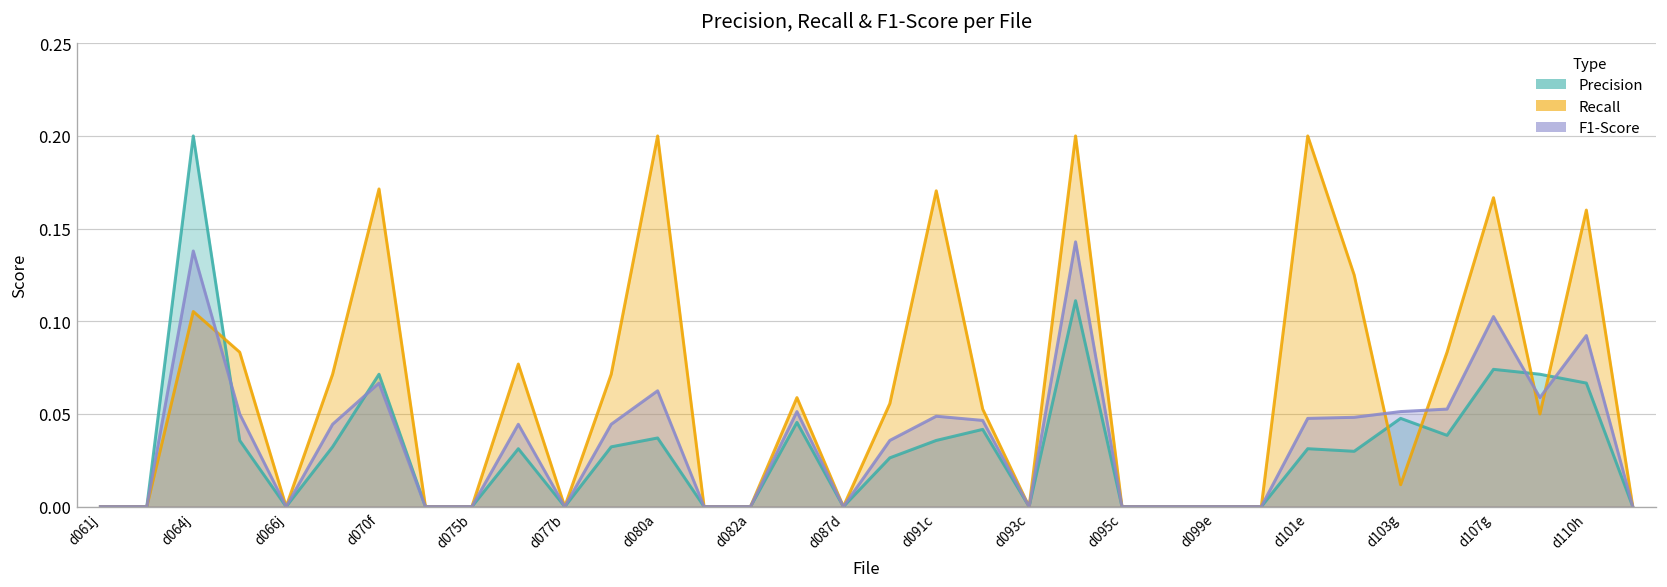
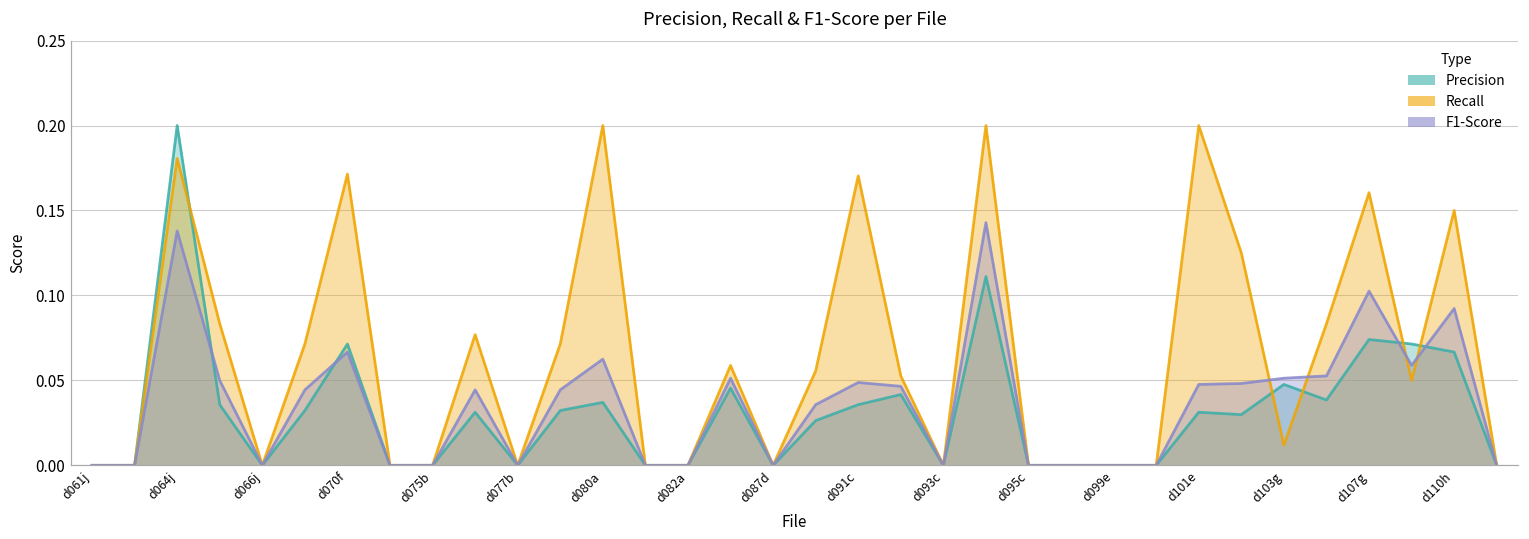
  {
    "Recall": {
-     "d064j": 0.105,
+     "d064j": 0.181,
      "d070f": 0.171,
      "d080a": 0.200,
      "d091c": 0.170,
      "d101e": 0.200,
      "d103g": 0.012,
-     "d107g": 0.167,
-     "d110h": 0.16
+     "d107g": 0.160,
+     "d110h": 0.15
    }
  }
